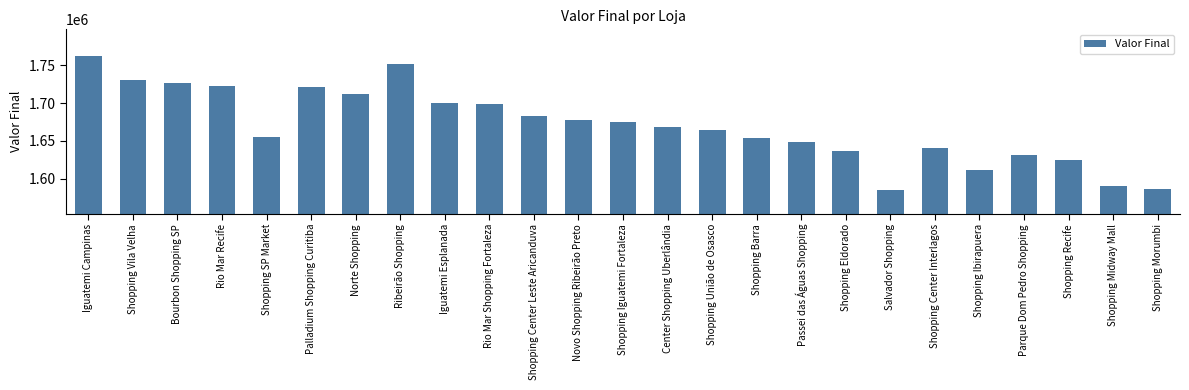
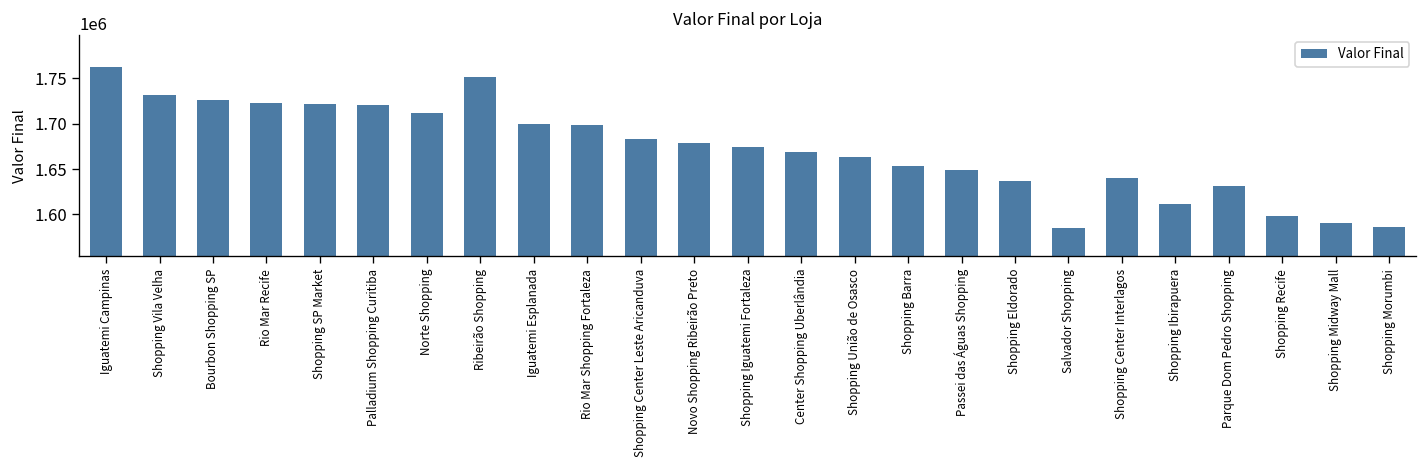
  {
    "Iguatemi Campinas": 1760000,
    "Shopping Vila Velha": 1730000,
    "Bourbon Shopping SP": 1730000,
    "Rio Mar Recife": 1720000,
-   "Shopping SP Market": 1660000,
+   "Shopping SP Market": 1720000,
    "Palladium Shopping Curitiba": 1720000,
    "Norte Shopping": 1710000,
    "Ribeirão Shopping": 1750000,
    "Iguatemi Esplanada": 1700000,
    "Rio Mar Shopping Fortaleza": 1700000,
    "Shopping Center Leste Aricanduva": 1680000,
    "Novo Shopping Ribeirão Preto": 1680000,
    "Shopping Iguatemi Fortaleza": 1670000,
    "Center Shopping Uberlândia": 1670000,
    "Shopping União de Osasco": 1660000,
    "Shopping Barra": 1650000,
    "Passei das Águas Shopping": 1650000,
    "Shopping Eldorado": 1640000,
    "Salvador Shopping": 1590000,
    "Shopping Center Interlagos": 1640000,
    "Shopping Ibirapuera": 1610000,
    "Parque Dom Pedro Shopping": 1630000,
-   "Shopping Recife": 1620000,
+   "Shopping Recife": 1600000,
    "Shopping Midway Mall": 1590000,
    "Shopping Morumbi": 1590000
  }
